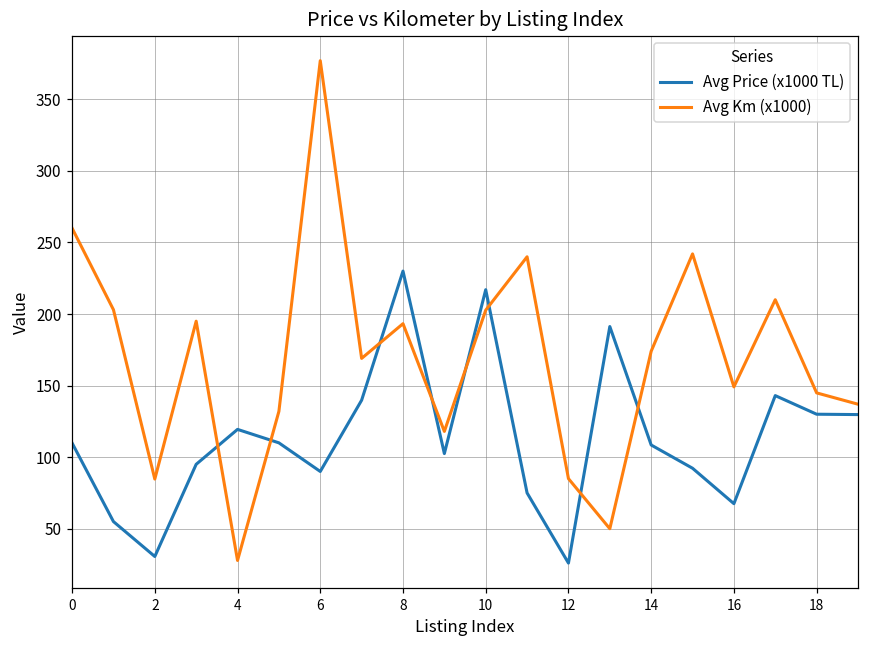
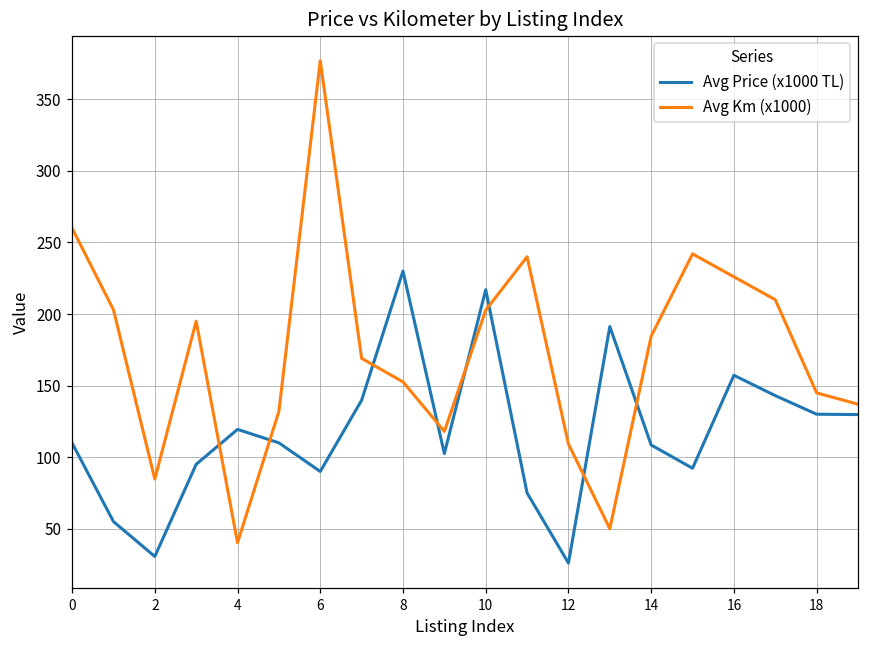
  {
    "Avg Price (x1000 TL)": {
      "0": 110,
      "2": 31,
      "4": 119,
      "6": 90,
      "8": 230,
      "10": 217,
      "12": 26,
      "14": 109,
-     "16": 68,
+     "16": 157,
      "18": 130
    },
    "Avg Km (x1000)": {
      "0": 260,
      "2": 85,
-     "4": 28,
+     "4": 40,
      "6": 377,
-     "8": 193,
+     "8": 153,
      "10": 203,
-     "12": 85,
-     "14": 174,
-     "16": 149,
+     "12": 109,
+     "14": 185,
+     "16": 226,
      "18": 145
    }
  }
